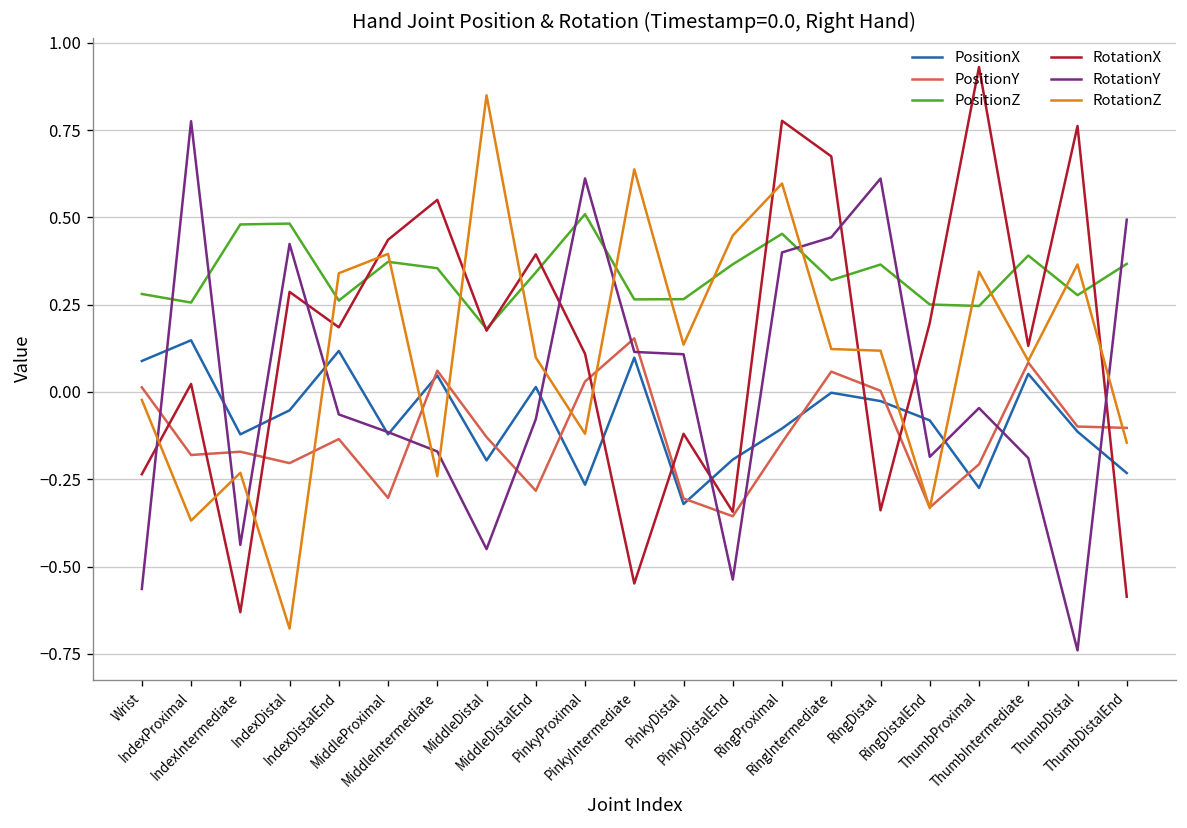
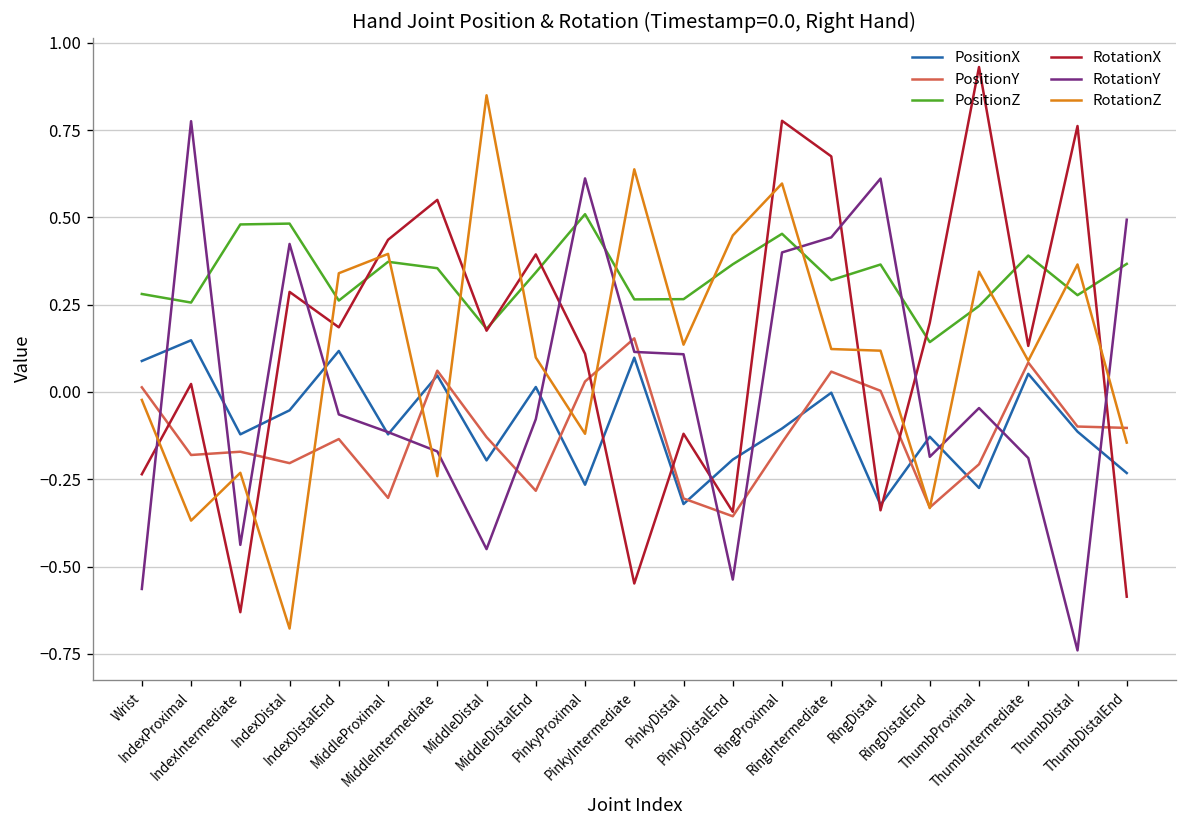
  {
    "PositionX": {
      "Wrist": 0.09,
      "IndexProximal": 0.15,
      "IndexIntermediate": -0.12,
      "IndexDistal": -0.05,
      "IndexDistalEnd": 0.12,
      "MiddleIntermediate": 0.05,
      "MiddleDistal": -0.20,
      "MiddleDistalEnd": 0.01,
      "PinkyProximal": -0.27,
      "PinkyIntermediate": 0.10,
      "PinkyDistal": -0.32,
      "PinkyDistalEnd": -0.19,
      "RingProximal": -0.10,
      "RingIntermediate": 0.00,
-     "RingDistal": -0.03,
-     "RingDistalEnd": -0.08,
+     "RingDistal": -0.32,
+     "RingDistalEnd": -0.13,
      "ThumbProximal": -0.27,
      "ThumbIntermediate": 0.05,
      "ThumbDistal": -0.11,
      "ThumbDistalEnd": -0.23
    },
    "PositionY": {
      "Wrist": 0.01,
      "IndexProximal": -0.18,
      "IndexIntermediate": -0.17,
      "IndexDistal": -0.20,
      "IndexDistalEnd": -0.13,
      "MiddleProximal": -0.30,
      "MiddleIntermediate": 0.06,
      "MiddleDistal": -0.13,
      "MiddleDistalEnd": -0.28,
      "PinkyProximal": 0.03,
      "PinkyIntermediate": 0.15,
      "PinkyDistal": -0.31,
      "PinkyDistalEnd": -0.36,
      "RingProximal": -0.14,
      "RingIntermediate": 0.06,
      "RingDistal": 0.00,
      "ThumbProximal": -0.21,
      "ThumbDistal": -0.10,
      "ThumbDistalEnd": -0.10
    },
    "PositionZ": {
      "Wrist": 0.28,
      "IndexProximal": 0.26,
      "IndexIntermediate": 0.48,
      "IndexDistal": 0.48,
      "IndexDistalEnd": 0.26,
      "MiddleProximal": 0.37,
      "MiddleIntermediate": 0.35,
      "MiddleDistalEnd": 0.34,
      "PinkyProximal": 0.51,
      "PinkyIntermediate": 0.27,
      "PinkyDistal": 0.27,
      "PinkyDistalEnd": 0.37,
      "RingProximal": 0.45,
      "RingIntermediate": 0.32,
      "RingDistal": 0.37,
-     "RingDistalEnd": 0.25,
+     "RingDistalEnd": 0.14,
      "ThumbProximal": 0.25,
      "ThumbIntermediate": 0.39,
      "ThumbDistal": 0.28,
      "ThumbDistalEnd": 0.37
    },
    "RotationX": {
      "Wrist": -0.24,
      "IndexProximal": 0.02,
      "IndexIntermediate": -0.63,
      "IndexDistal": 0.29,
      "IndexDistalEnd": 0.19,
      "MiddleProximal": 0.44,
      "MiddleIntermediate": 0.55,
      "MiddleDistalEnd": 0.39,
      "PinkyProximal": 0.11,
      "PinkyIntermediate": -0.55,
      "PinkyDistal": -0.12,
      "PinkyDistalEnd": -0.34,
      "RingProximal": 0.78,
      "RingIntermediate": 0.67,
      "RingDistal": -0.34,
      "RingDistalEnd": 0.20,
      "ThumbProximal": 0.93,
      "ThumbIntermediate": 0.13,
      "ThumbDistal": 0.76,
      "ThumbDistalEnd": -0.59
    },
    "RotationY": {
      "Wrist": -0.56,
      "IndexProximal": 0.78,
      "IndexIntermediate": -0.44,
      "IndexDistal": 0.42,
      "IndexDistalEnd": -0.06,
      "MiddleIntermediate": -0.17,
      "MiddleDistal": -0.45,
      "MiddleDistalEnd": -0.08,
      "PinkyProximal": 0.61,
      "PinkyIntermediate": 0.11,
      "PinkyDistal": 0.11,
      "PinkyDistalEnd": -0.54,
      "RingProximal": 0.40,
      "RingIntermediate": 0.44,
      "RingDistal": 0.61,
      "RingDistalEnd": -0.19,
      "ThumbProximal": -0.05,
      "ThumbIntermediate": -0.19,
      "ThumbDistal": -0.74,
      "ThumbDistalEnd": 0.49
    },
    "RotationZ": {
      "Wrist": -0.02,
      "IndexProximal": -0.37,
      "IndexIntermediate": -0.23,
      "IndexDistal": -0.68,
      "IndexDistalEnd": 0.34,
      "MiddleProximal": 0.40,
      "MiddleIntermediate": -0.24,
      "MiddleDistal": 0.85,
      "MiddleDistalEnd": 0.10,
      "PinkyProximal": -0.12,
      "PinkyIntermediate": 0.64,
      "PinkyDistal": 0.14,
      "PinkyDistalEnd": 0.45,
      "RingProximal": 0.60,
      "RingIntermediate": 0.12,
      "RingDistal": 0.12,
      "ThumbProximal": 0.34,
      "ThumbDistal": 0.37,
      "ThumbDistalEnd": -0.15
    }
  }
